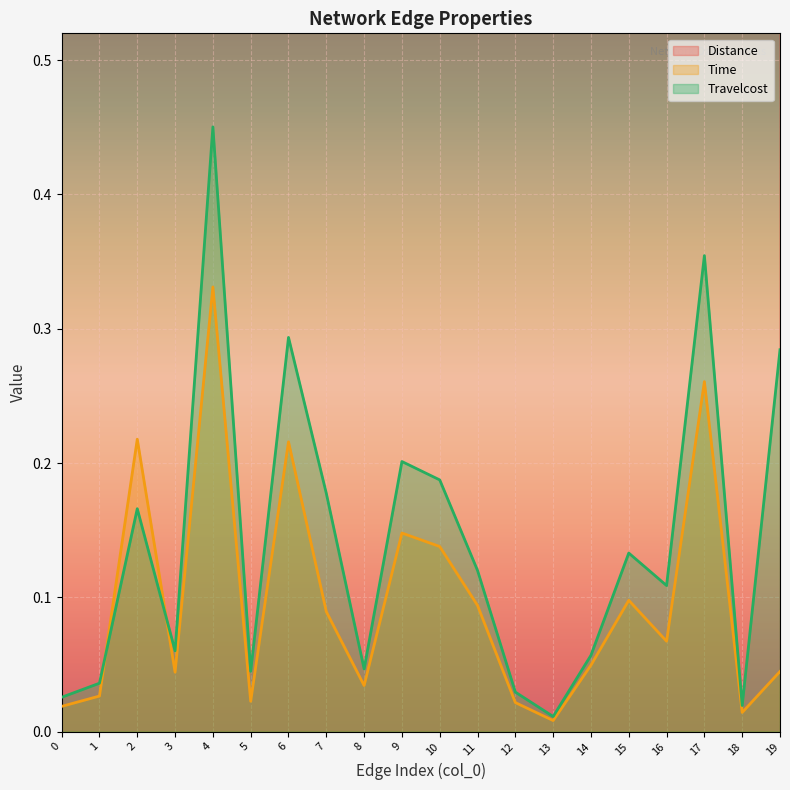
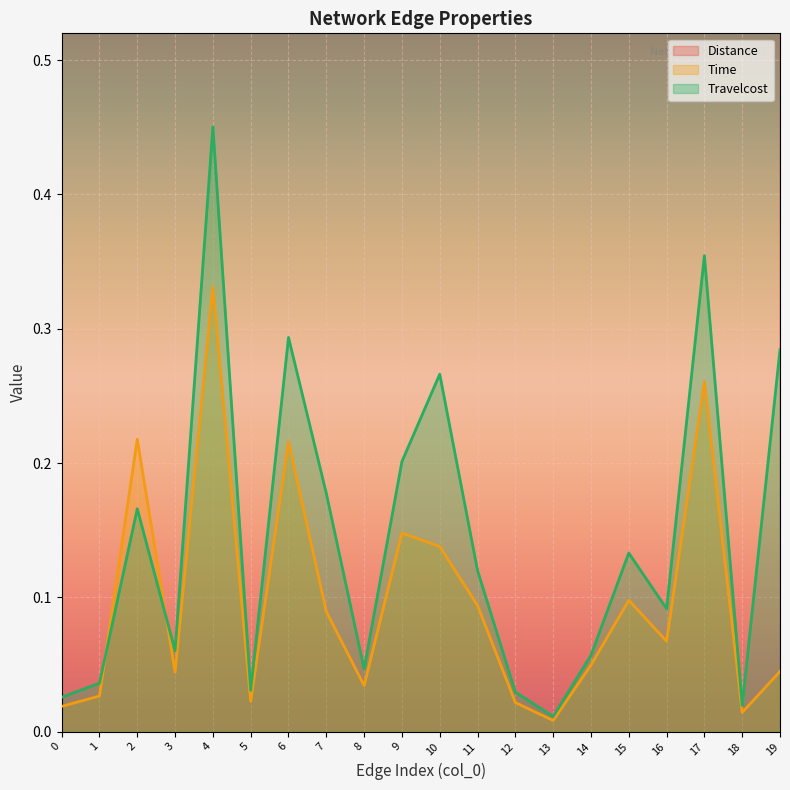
  {
    "Travelcost": {
      "0": 0.026,
      "1": 0.036,
      "2": 0.166,
      "3": 0.060,
      "4": 0.450,
-     "5": 0.045,
+     "5": 0.031,
      "6": 0.294,
      "7": 0.177,
      "8": 0.047,
      "9": 0.201,
-     "10": 0.187,
+     "10": 0.266,
      "11": 0.120,
      "12": 0.029,
      "13": 0.011,
      "14": 0.057,
      "15": 0.133,
-     "16": 0.109,
+     "16": 0.092,
      "17": 0.354,
      "18": 0.019,
      "19": 0.284
    }
  }
